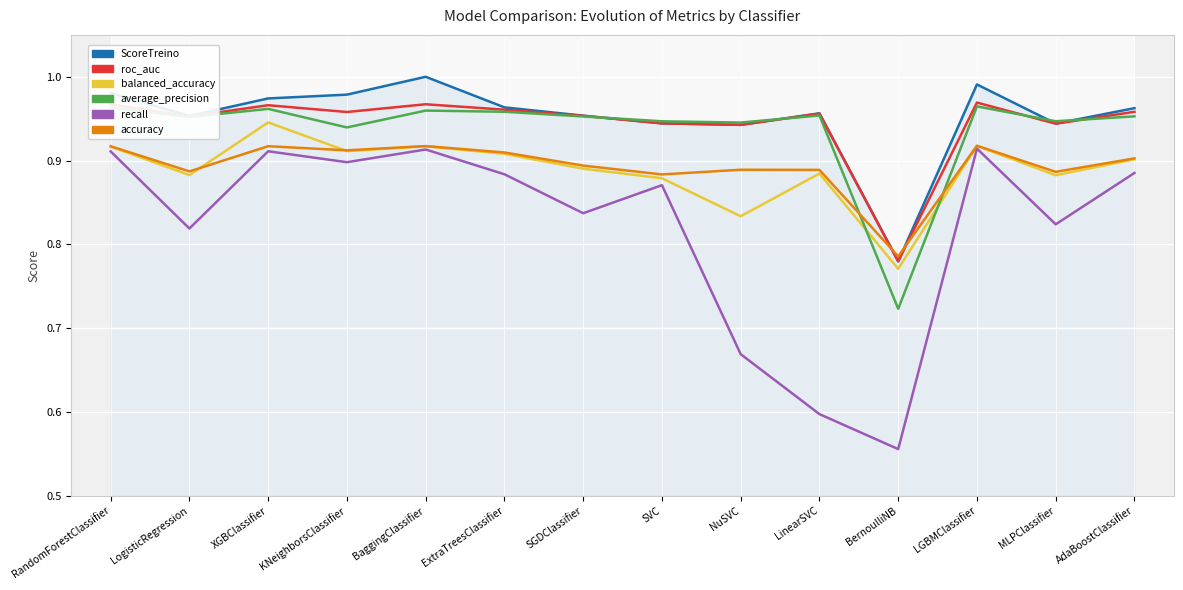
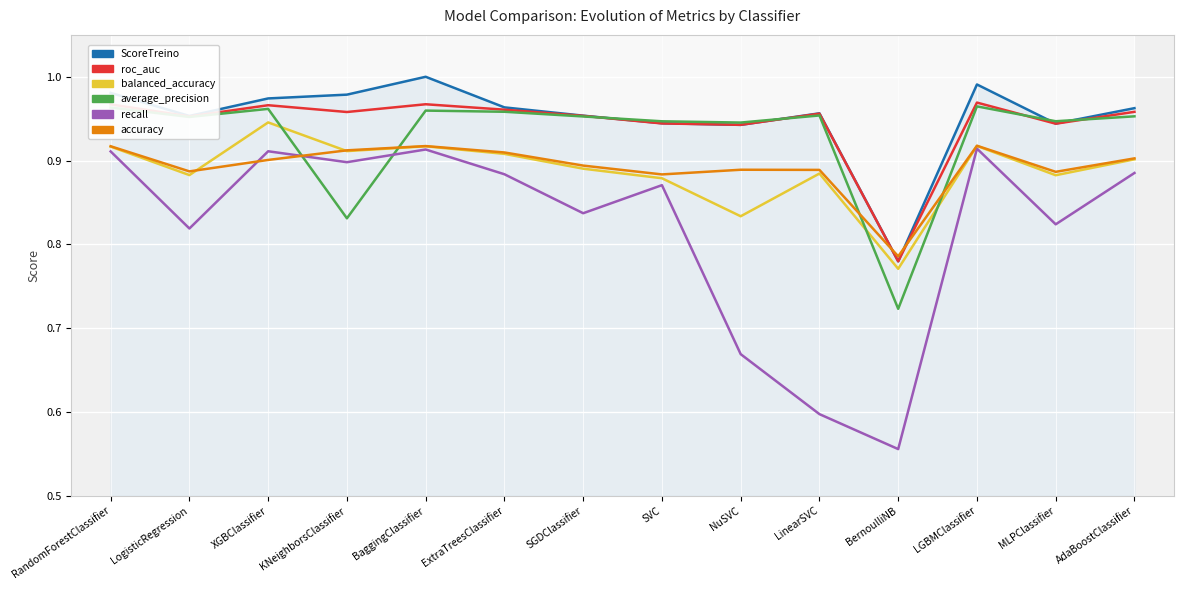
  {
    "ScoreTreino": {
      "XGBClassifier": 0.97,
      "KNeighborsClassifier": 0.98,
      "BaggingClassifier": 1.00,
      "LGBMClassifier": 0.99,
      "AdaBoostClassifier": 0.96
    },
    "roc_auc": {
      "XGBClassifier": 0.97,
      "KNeighborsClassifier": 0.96,
      "BaggingClassifier": 0.97,
      "LGBMClassifier": 0.97,
      "AdaBoostClassifier": 0.96
    },
    "balanced_accuracy": {
      "LogisticRegression": 0.88,
      "XGBClassifier": 0.95,
      "SGDClassifier": 0.89,
      "SVC": 0.88,
      "NuSVC": 0.83,
      "LinearSVC": 0.88,
      "BernoulliNB": 0.77,
      "MLPClassifier": 0.88
    },
    "average_precision": {
      "XGBClassifier": 0.96,
-     "KNeighborsClassifier": 0.94,
+     "KNeighborsClassifier": 0.83,
      "BaggingClassifier": 0.96,
      "BernoulliNB": 0.72,
      "LGBMClassifier": 0.96,
      "AdaBoostClassifier": 0.95
    },
    "recall": {
      "RandomForestClassifier": 0.91,
      "LogisticRegression": 0.82,
      "XGBClassifier": 0.91,
      "KNeighborsClassifier": 0.90,
      "BaggingClassifier": 0.91,
      "ExtraTreesClassifier": 0.88,
      "SGDClassifier": 0.84,
      "SVC": 0.87,
      "NuSVC": 0.67,
      "LinearSVC": 0.60,
      "BernoulliNB": 0.56,
      "LGBMClassifier": 0.91,
      "MLPClassifier": 0.82,
      "AdaBoostClassifier": 0.89
    },
    "accuracy": {
      "LogisticRegression": 0.89,
-     "XGBClassifier": 0.92,
+     "XGBClassifier": 0.90,
      "SGDClassifier": 0.89,
      "SVC": 0.88,
      "NuSVC": 0.89,
      "LinearSVC": 0.89,
      "BernoulliNB": 0.79,
      "MLPClassifier": 0.89
    }
  }
